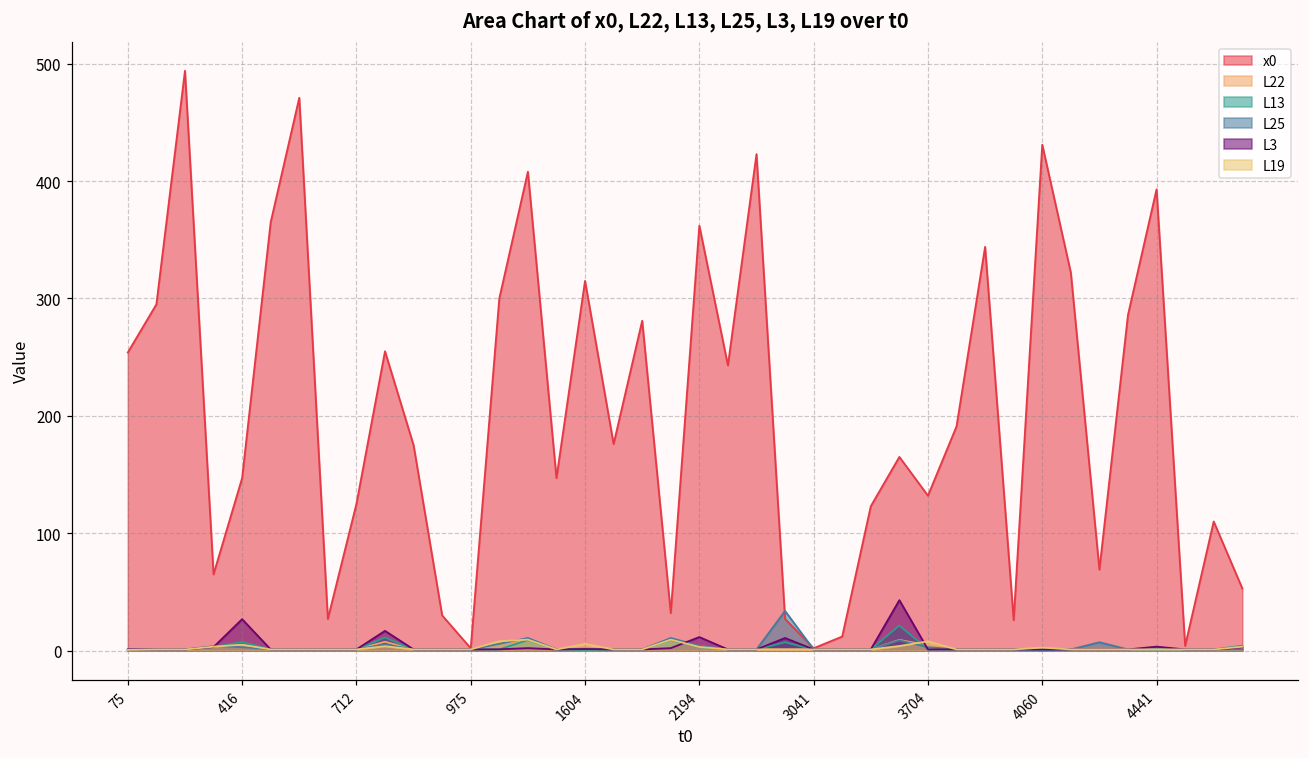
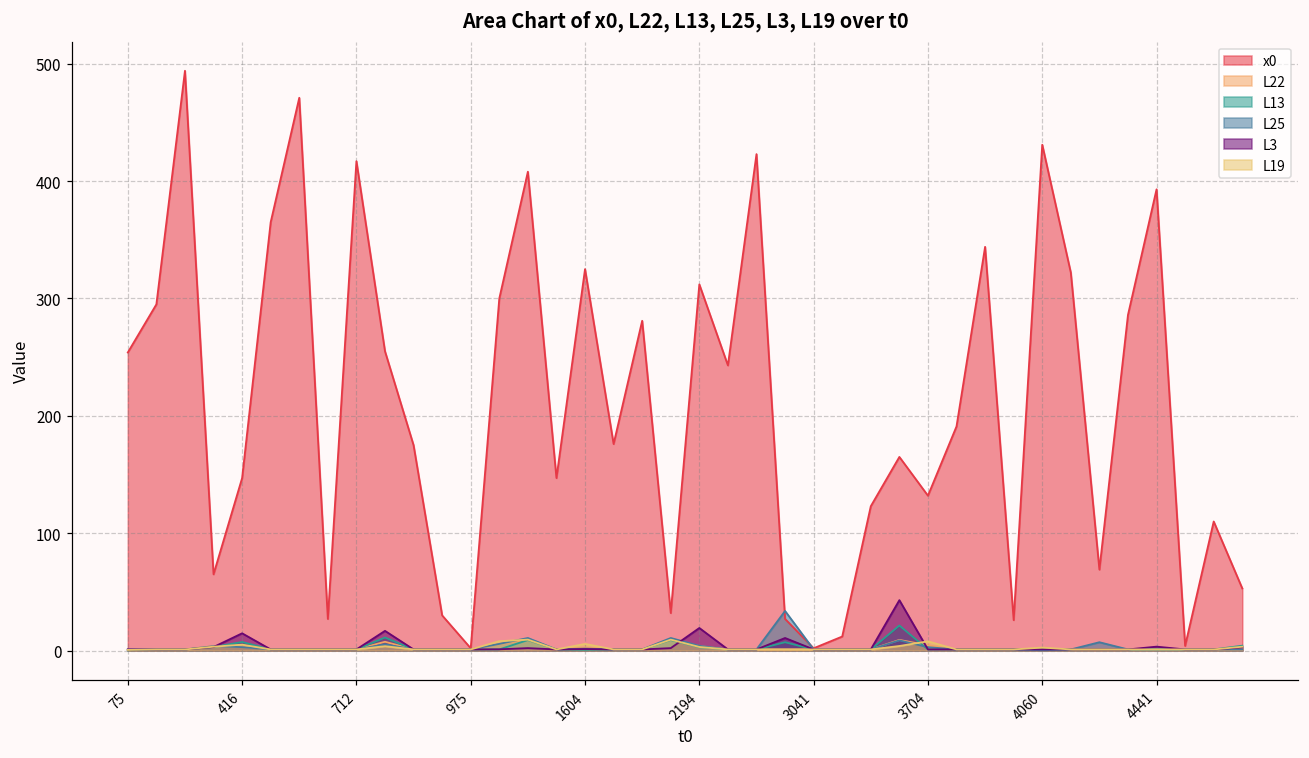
  {
    "x0": {
      "75": 254,
      "416": 147,
-     "712": 125,
-     "1604": 315,
-     "2194": 362,
+     "712": 417,
+     "1604": 325,
+     "2194": 312,
      "3704": 132,
      "4060": 431,
      "4441": 393
    },
    "L3": {
-     "416": 27,
-     "2194": 12
+     "416": 15,
+     "2194": 19
    }
  }
